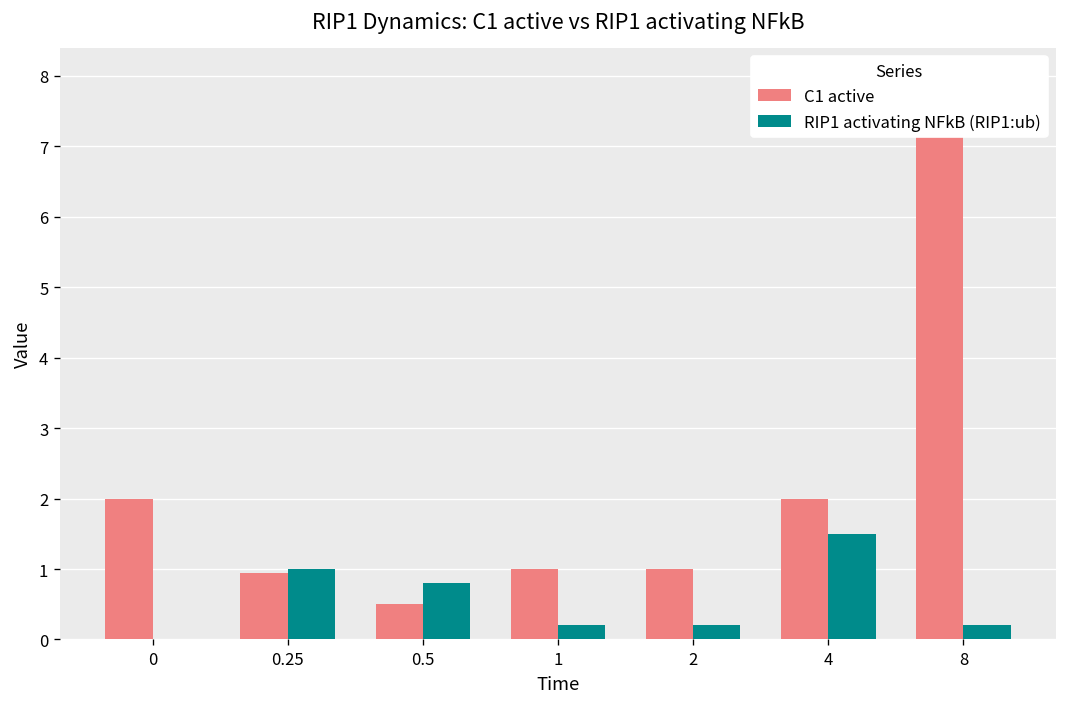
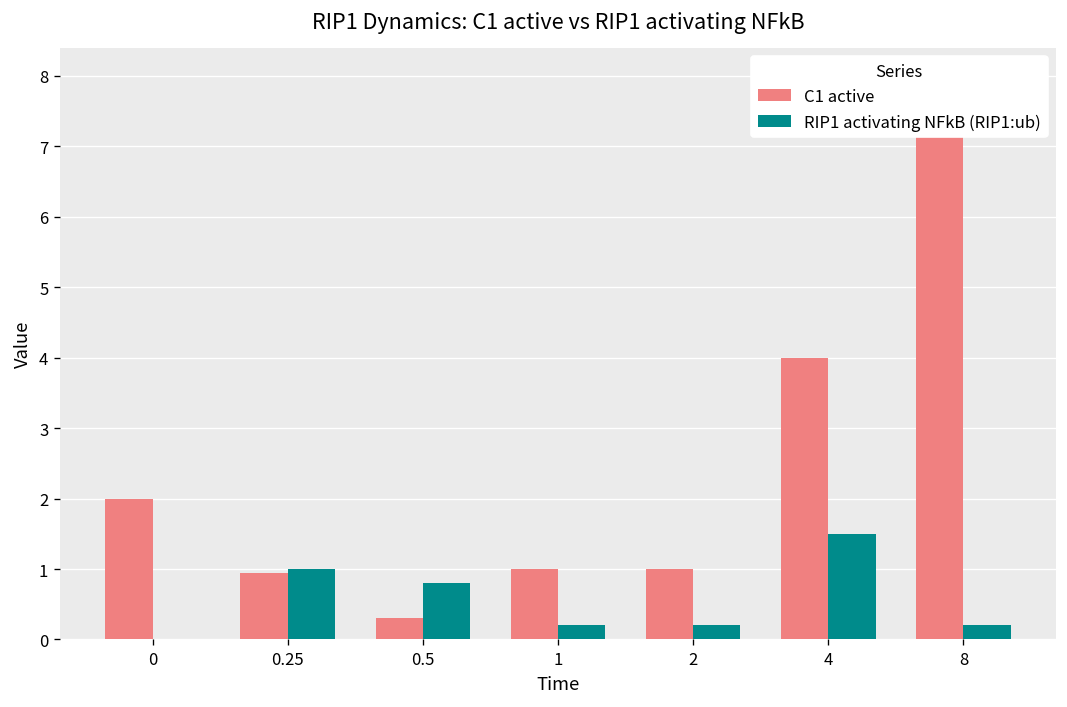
  {
    "C1 active": {
      "0": 2.0,
      "0.25": 1.0,
-     "0.5": 0.5,
+     "0.5": 0.3,
      "1": 1.0,
      "2": 1.0,
-     "4": 2
+     "4": 4
    },
    "RIP1 activating NFkB (RIP1:ub)": {
      "0": 0.0,
      "0.25": 1.0,
      "0.5": 0.8,
      "1": 0.2,
      "2": 0.2,
      "4": 1.5,
      "8": 0.2
    }
  }
